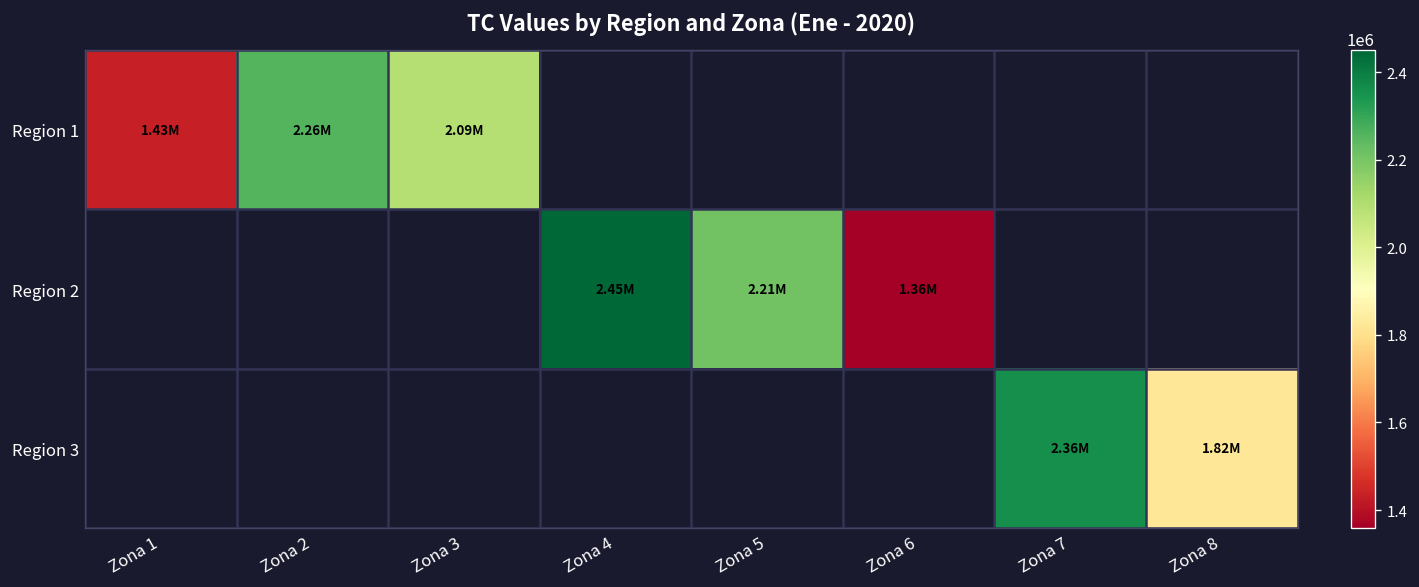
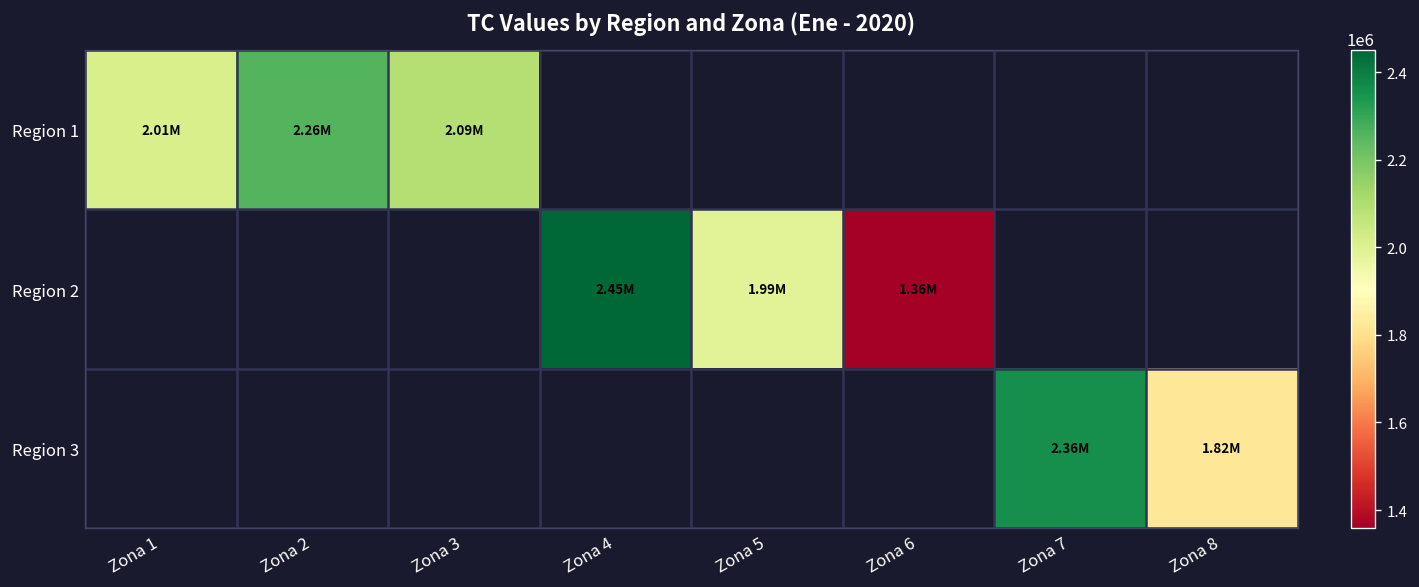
  {
    "Region 1": {
-     "Zona 1": "1.43M",
+     "Zona 1": "2.01M",
      "Zona 2": "2.26M",
      "Zona 3": "2.09M"
    },
    "Region 2": {
      "Zona 4": "2.45M",
-     "Zona 5": "2.21M",
+     "Zona 5": "1.99M",
      "Zona 6": "1.36M"
    },
    "Region 3": {
      "Zona 7": "2.36M",
      "Zona 8": "1.82M"
    }
  }
